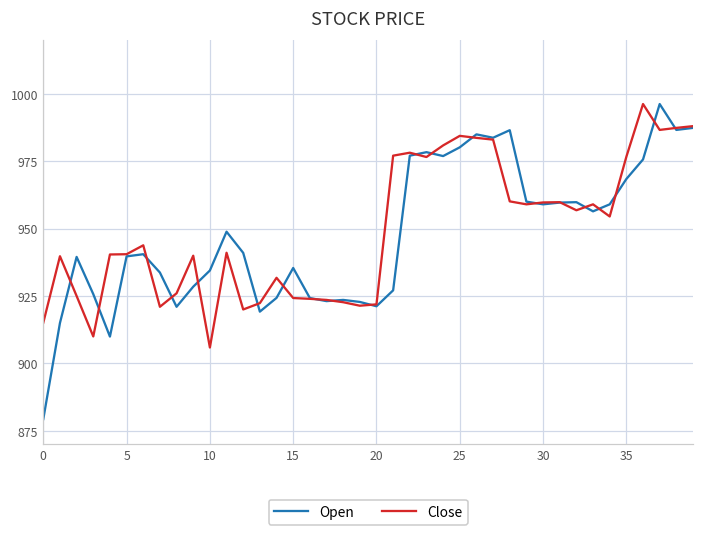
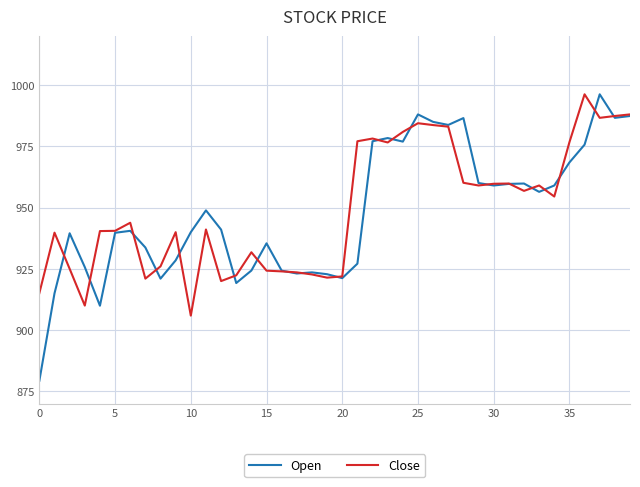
  {
    "Open": {
      "0": 879,
-     "10": 934,
+     "10": 940,
      "15": 935,
-     "25": 980,
+     "25": 988,
      "35": 968
    },
    "Close": {
      "0": 915,
      "10": 906,
      "15": 924,
      "25": 984,
      "35": 977
    }
  }
